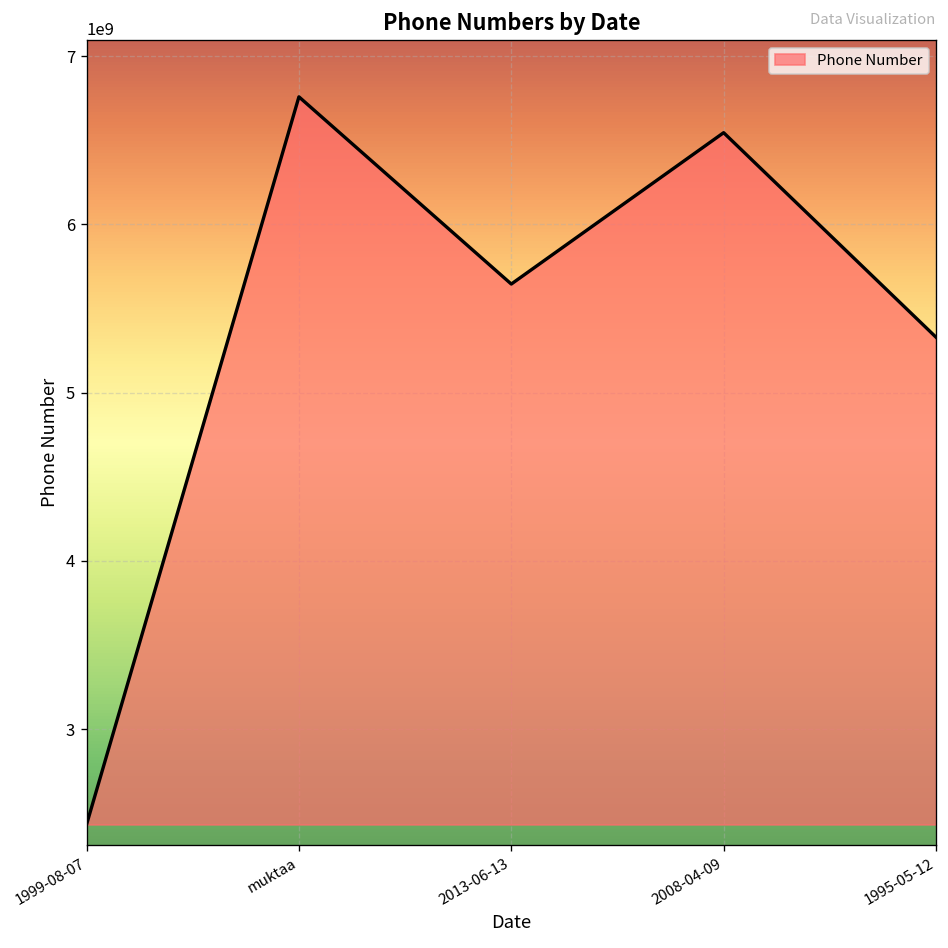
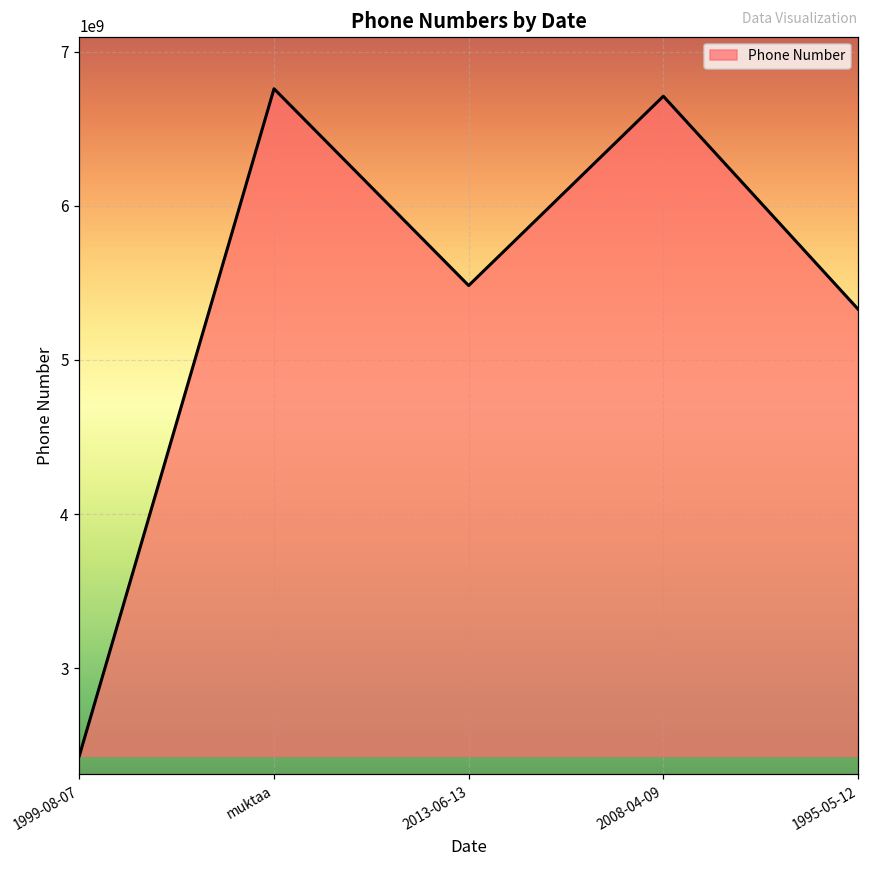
  {
    "1999-08-07": 2430000000,
    "muktaa": 6760000000,
-   "2013-06-13": 5650000000,
-   "2008-04-09": 6550000000,
+   "2013-06-13": 5480000000,
+   "2008-04-09": 6710000000,
    "1995-05-12": 5330000000
  }
